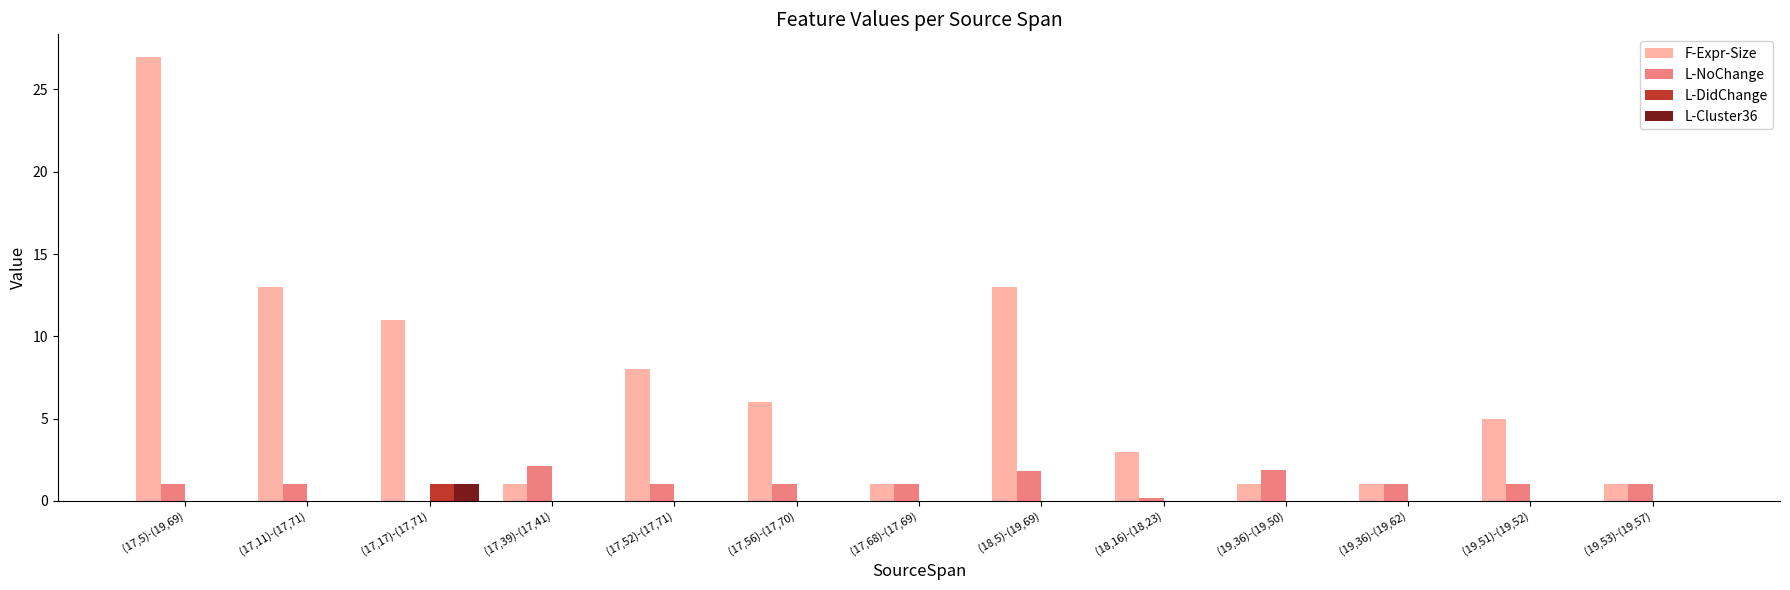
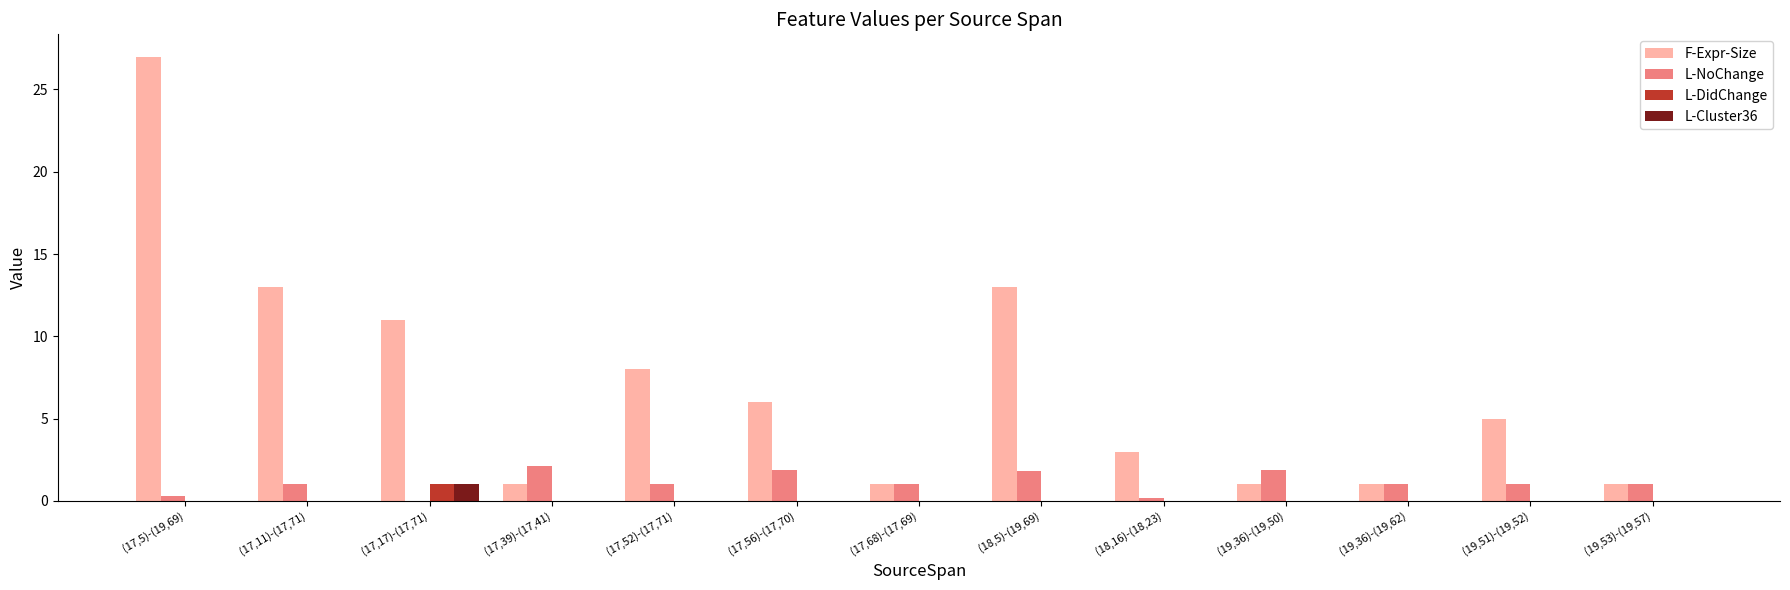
  {
    "F-Expr-Size": {
      "(17,5)-(19,69)": 27.0,
      "(17,11)-(17,71)": 13.0,
      "(17,17)-(17,71)": 11.0,
      "(17,39)-(17,41)": 1.0,
      "(17,52)-(17,71)": 8.0,
      "(17,56)-(17,70)": 6.0,
      "(17,68)-(17,69)": 1.0,
      "(18,5)-(19,69)": 13.0,
      "(18,16)-(18,23)": 3.0,
      "(19,36)-(19,50)": 1.0,
      "(19,36)-(19,62)": 1.0,
      "(19,51)-(19,52)": 5.0,
      "(19,53)-(19,57)": 1.0
    },
    "L-NoChange": {
-     "(17,5)-(19,69)": 1.0,
+     "(17,5)-(19,69)": 0.3,
      "(17,11)-(17,71)": 1.0,
      "(17,17)-(17,71)": 0.0,
      "(17,39)-(17,41)": 2.1,
      "(17,52)-(17,71)": 1.0,
-     "(17,56)-(17,70)": 1.0,
+     "(17,56)-(17,70)": 1.9,
      "(17,68)-(17,69)": 1.0,
      "(18,5)-(19,69)": 1.8,
      "(18,16)-(18,23)": 0.2,
      "(19,36)-(19,50)": 1.9,
      "(19,36)-(19,62)": 1.0,
      "(19,51)-(19,52)": 1.0,
      "(19,53)-(19,57)": 1.0
    },
    "L-DidChange": {
      "(17,5)-(19,69)": 0.0,
      "(17,11)-(17,71)": 0.0,
      "(17,17)-(17,71)": 1.0,
      "(17,39)-(17,41)": 0.0,
      "(17,52)-(17,71)": 0.0,
      "(17,56)-(17,70)": 0.0,
      "(17,68)-(17,69)": 0.0,
      "(18,5)-(19,69)": 0.0,
      "(18,16)-(18,23)": 0.0,
      "(19,36)-(19,50)": 0.0,
      "(19,36)-(19,62)": 0.0,
      "(19,51)-(19,52)": 0.0,
      "(19,53)-(19,57)": 0.0
    },
    "L-Cluster36": {
      "(17,5)-(19,69)": 0.0,
      "(17,11)-(17,71)": 0.0,
      "(17,17)-(17,71)": 1.0,
      "(17,39)-(17,41)": 0.0,
      "(17,52)-(17,71)": 0.0,
      "(17,56)-(17,70)": 0.0,
      "(17,68)-(17,69)": 0.0,
      "(18,5)-(19,69)": 0.0,
      "(18,16)-(18,23)": 0.0,
      "(19,36)-(19,50)": 0.0,
      "(19,36)-(19,62)": 0.0,
      "(19,51)-(19,52)": 0.0,
      "(19,53)-(19,57)": 0.0
    }
  }
